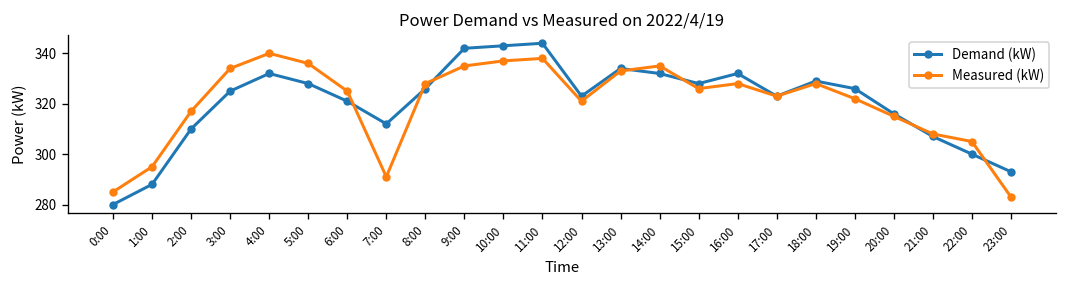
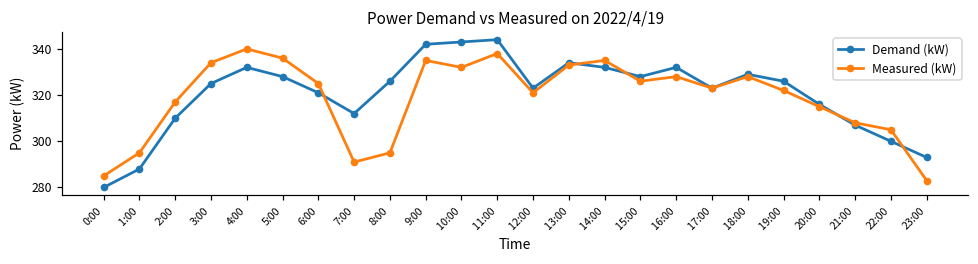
  {
    "Demand (kW)": {
      "0:00": 280,
      "1:00": 288,
      "2:00": 310,
      "3:00": 325,
      "4:00": 332,
      "5:00": 328,
      "6:00": 321,
      "7:00": 312,
      "8:00": 326,
      "9:00": 342,
      "10:00": 343,
      "11:00": 344,
      "12:00": 323,
      "14:00": 332,
      "15:00": 328,
      "16:00": 332,
      "19:00": 326,
      "22:00": 300,
      "23:00": 293
    },
    "Measured (kW)": {
      "0:00": 285,
      "1:00": 295,
      "2:00": 317,
      "3:00": 334,
      "4:00": 340,
      "5:00": 336,
      "6:00": 325,
      "7:00": 291,
-     "8:00": 328,
+     "8:00": 295,
      "9:00": 335,
-     "10:00": 337,
+     "10:00": 332,
      "11:00": 338,
      "12:00": 321,
      "14:00": 335,
      "15:00": 326,
      "16:00": 328,
      "19:00": 322,
      "22:00": 305,
      "23:00": 283
    }
  }
